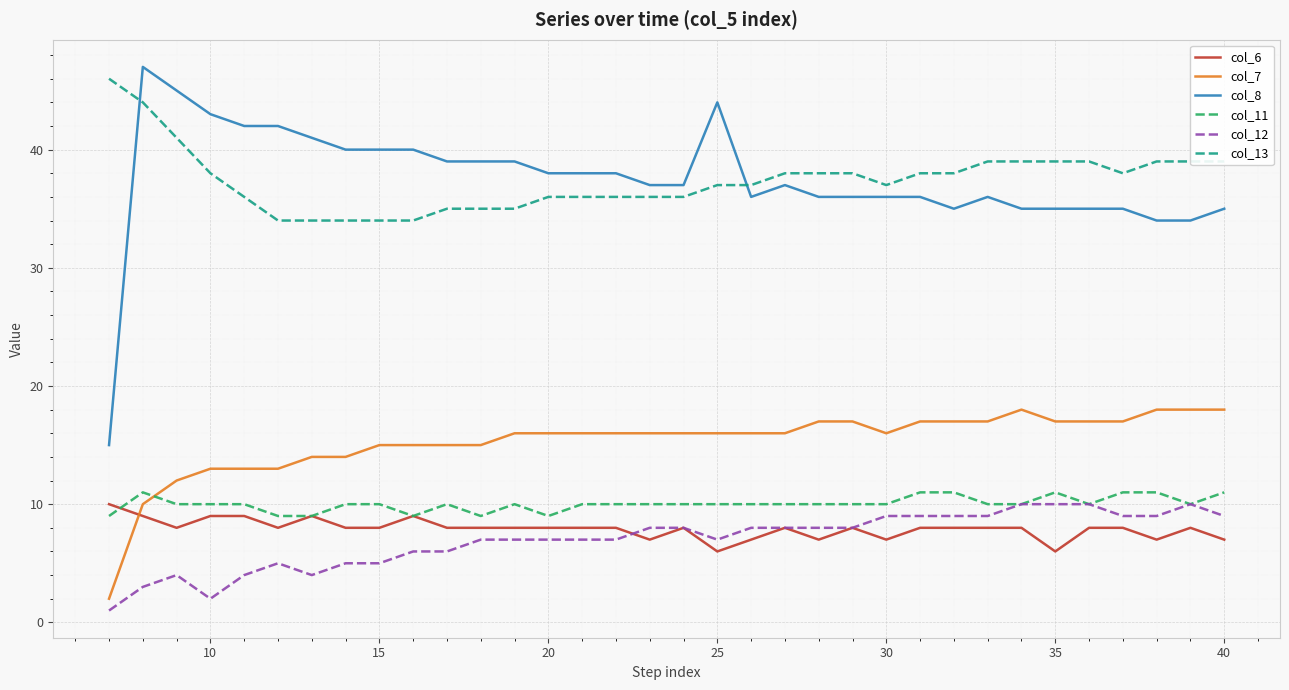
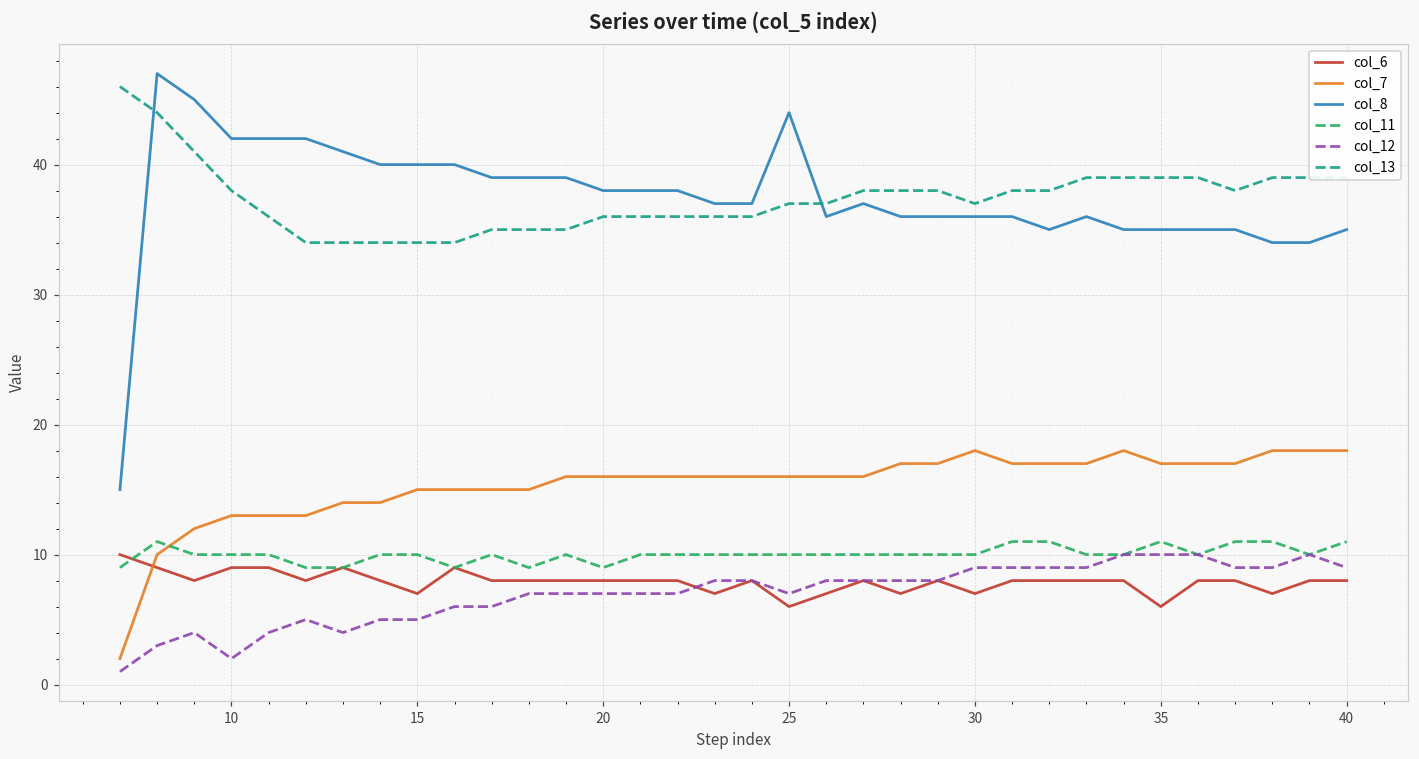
  {
    "col_6": {
      "10": 9,
-     "15": 8,
+     "15": 7,
      "20": 8,
      "25": 6,
      "30": 7,
      "35": 6,
-     "40": 7
+     "40": 8
    },
    "col_7": {
      "10": 13,
      "15": 15,
      "20": 16,
      "25": 16,
-     "30": 16,
+     "30": 18,
      "35": 17,
      "40": 18
    },
    "col_8": {
-     "10": 43,
+     "10": 42,
      "15": 40,
      "20": 38,
      "25": 44,
      "30": 36,
      "35": 35,
      "40": 35
    },
    "col_12": {
      "10": 2,
      "15": 5,
      "20": 7,
      "25": 7,
      "30": 9,
      "35": 10,
      "40": 9
    }
  }
